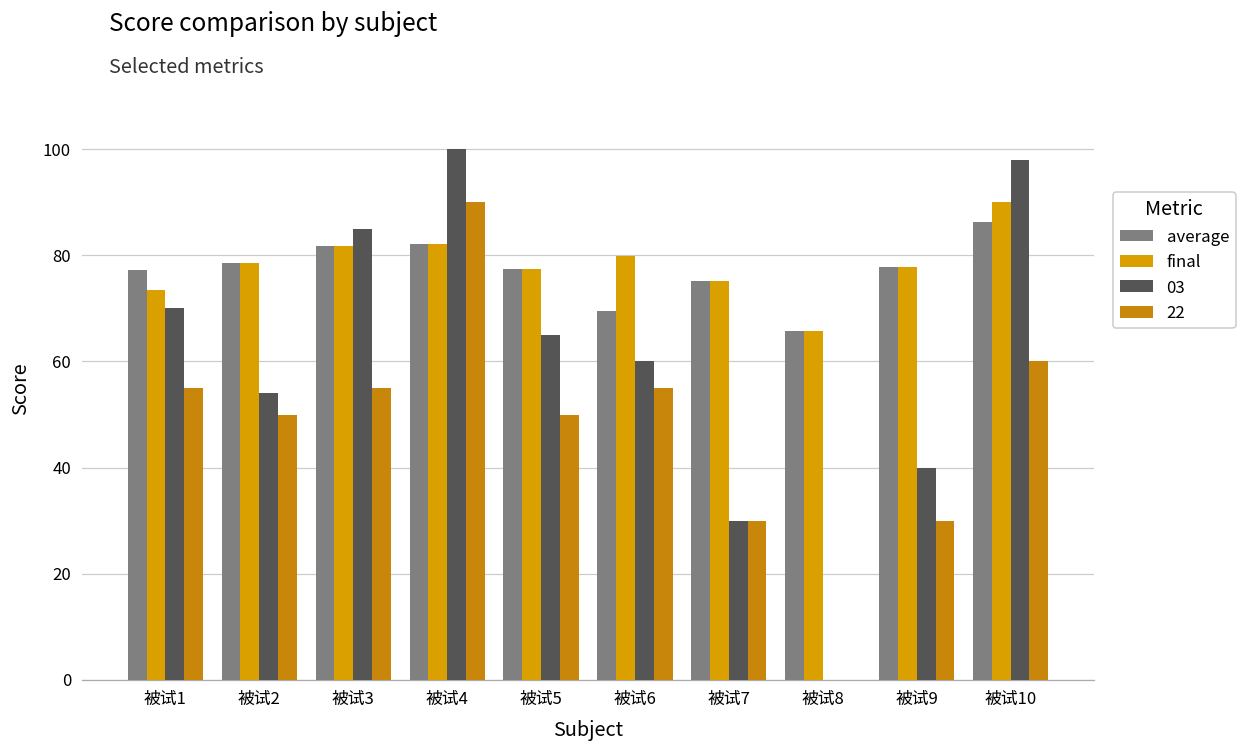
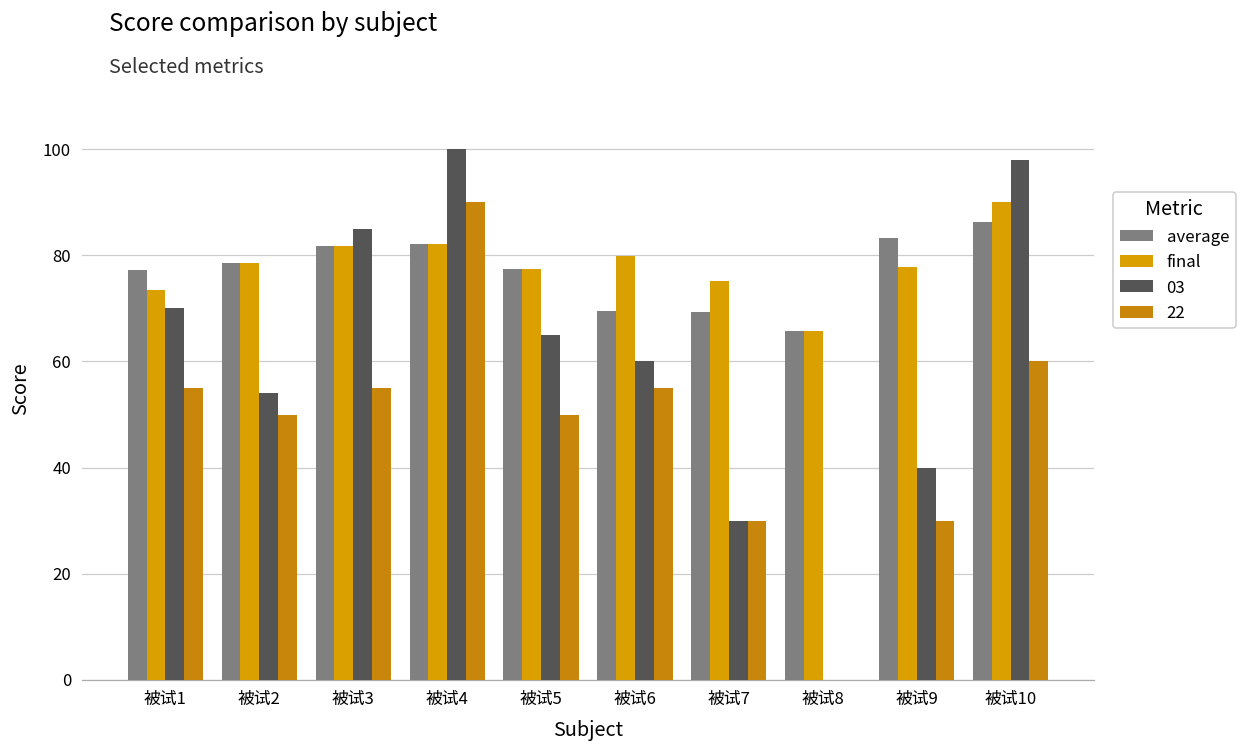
  {
    "average": {
      "被试1": 77,
      "被试2": 79,
      "被试3": 82,
      "被试4": 82,
      "被试5": 78,
      "被试6": 70,
-     "被试7": 75,
+     "被试7": 69,
      "被试8": 66,
-     "被试9": 78,
+     "被试9": 83,
      "被试10": 86
    },
    "03": {
      "被试1": 70,
      "被试2": 54,
      "被试3": 85,
      "被试4": 100,
      "被试5": 65,
      "被试6": 60,
      "被试7": 30,
      "被试8": 0,
      "被试9": 40,
      "被试10": 98
    }
  }
